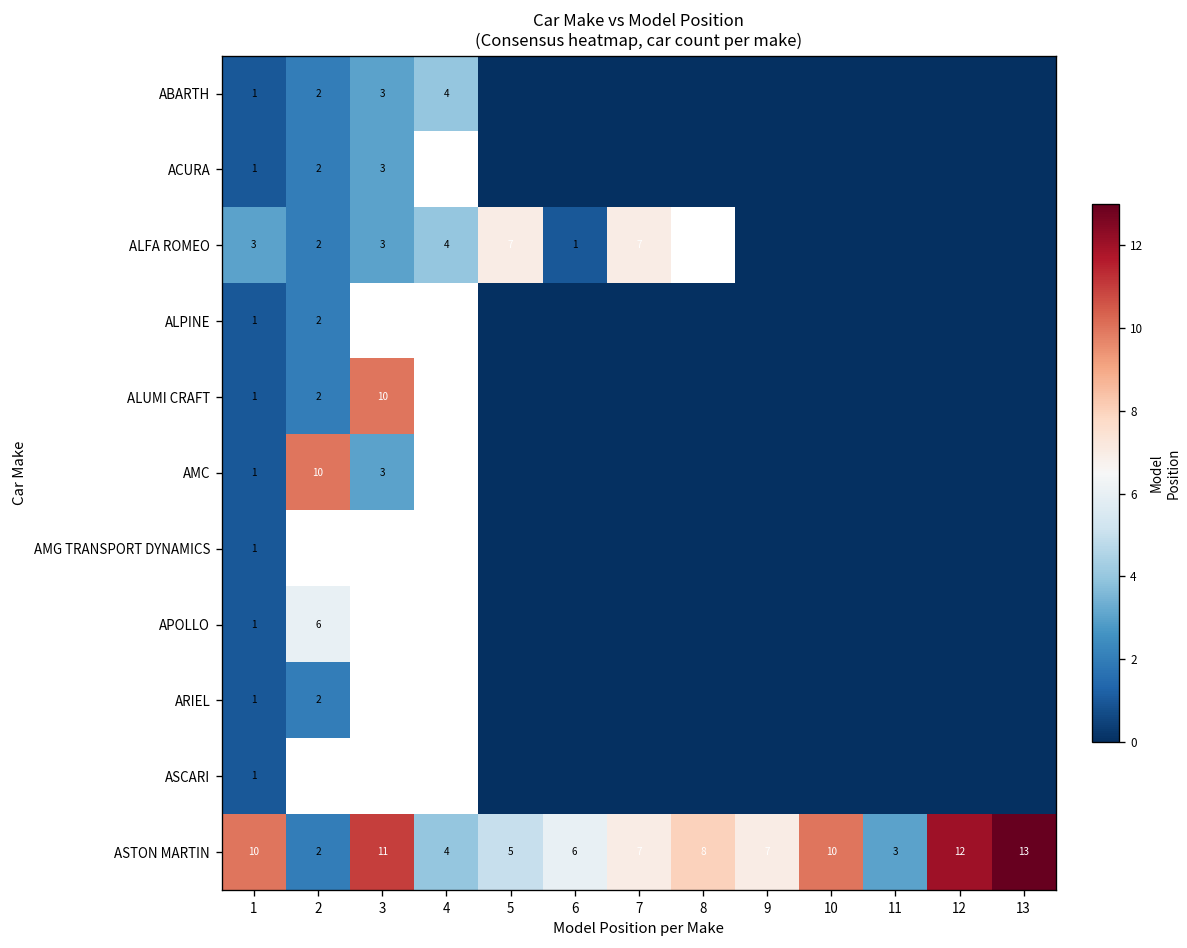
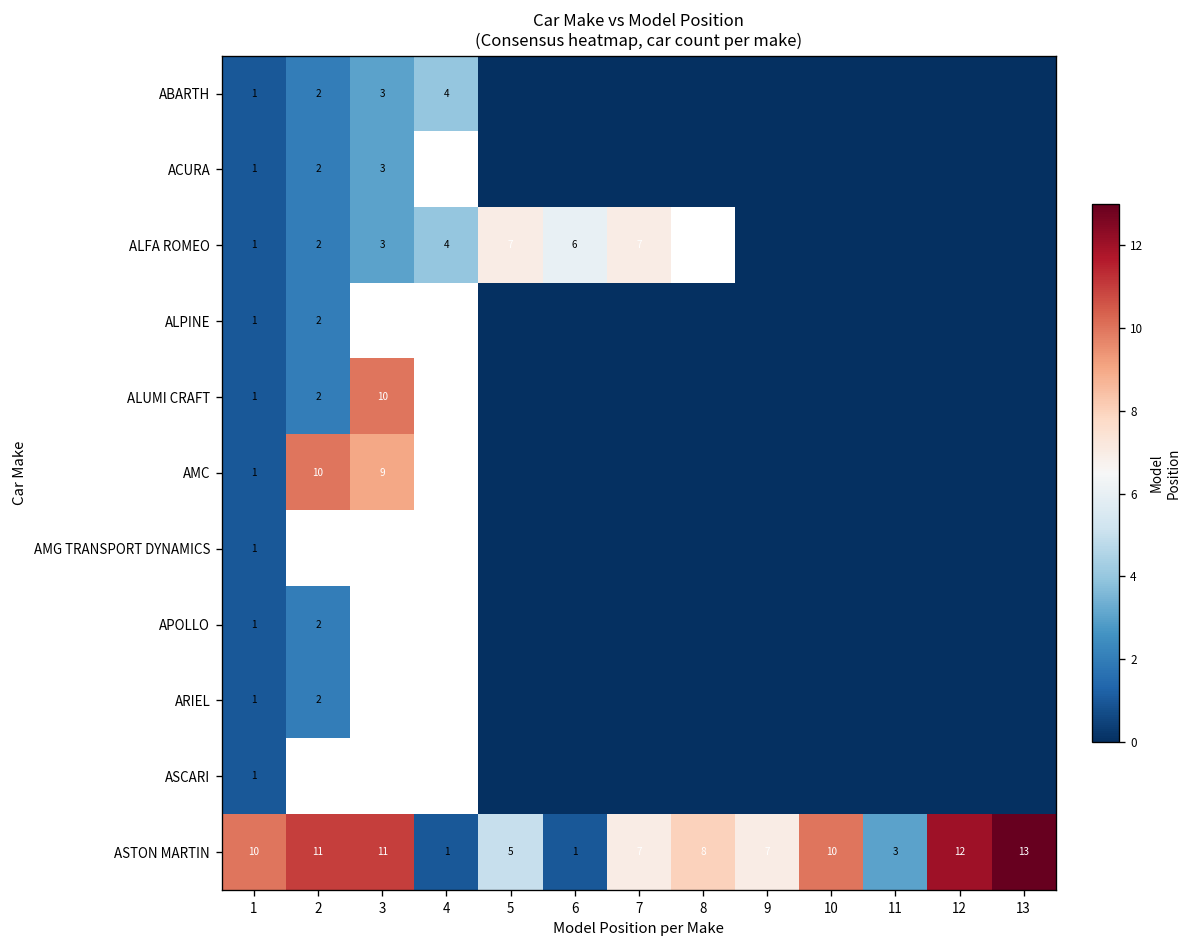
  {
    "ABARTH": {
      "1": 1,
      "2": 2,
      "3": 3,
      "4": 4
    },
    "ACURA": {
      "1": 1,
      "2": 2,
      "3": 3
    },
    "ALFA ROMEO": {
-     "1": 3,
+     "1": 1,
      "2": 2,
      "3": 3,
      "4": 4,
-     "6": 1
+     "6": 6
    },
    "ALPINE": {
      "1": 1,
      "2": 2
    },
    "ALUMI CRAFT": {
      "1": 1,
      "2": 2,
      "3": 10
    },
    "AMC": {
      "1": 1,
      "2": 10,
-     "3": 3
+     "3": 9
    },
    "AMG TRANSPORT DYNAMICS": {
      "1": 1
    },
    "APOLLO": {
      "1": 1,
-     "2": 6
+     "2": 2
    },
    "ARIEL": {
      "1": 1,
      "2": 2
    },
    "ASCARI": {
      "1": 1
    },
    "ASTON MARTIN": {
      "1": 10,
-     "2": 2,
+     "2": 11,
      "3": 11,
-     "4": 4,
+     "4": 1,
      "5": 5,
-     "6": 6,
+     "6": 1,
      "8": 8,
      "10": 10,
      "11": 3,
      "12": 12,
      "13": 13
    }
  }
